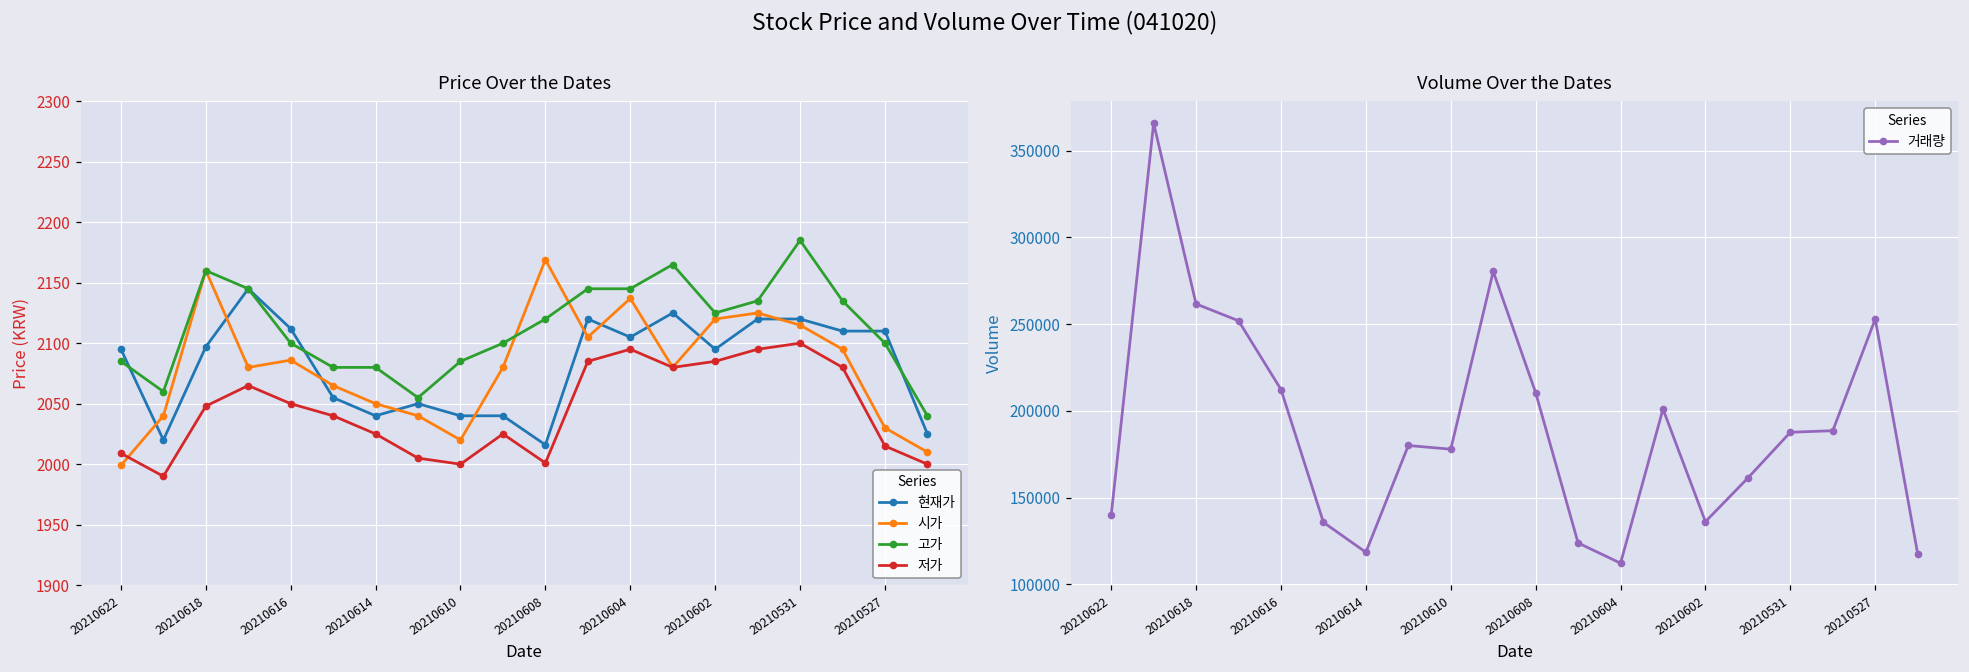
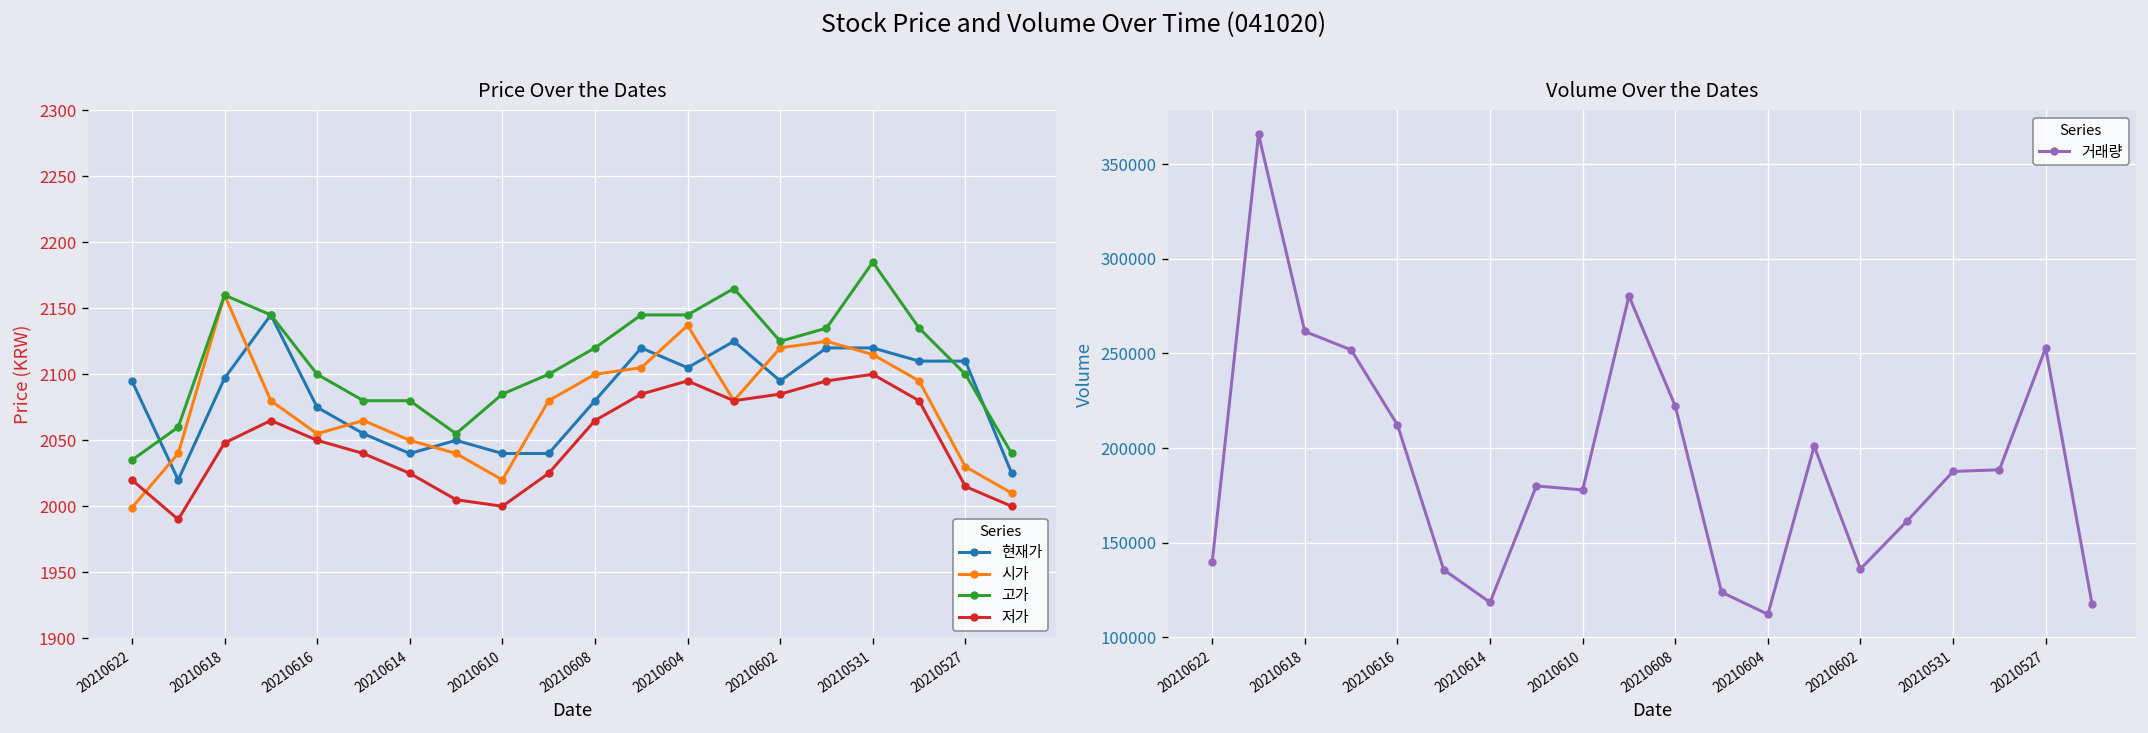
  {
    "Price Over the Dates": {
      "현재가": {
        "20210622": 2095,
        "20210618": 2097,
-       "20210616": 2112,
+       "20210616": 2075,
        "20210614": 2040,
        "20210610": 2040,
-       "20210608": 2016,
+       "20210608": 2080,
        "20210604": 2105,
        "20210602": 2095,
        "20210531": 2120,
        "20210527": 2110
      },
      "시가": {
        "20210622": 1999,
-       "20210616": 2086,
+       "20210616": 2055,
        "20210614": 2050,
        "20210610": 2020,
-       "20210608": 2169,
+       "20210608": 2100,
        "20210604": 2137,
        "20210602": 2120,
        "20210531": 2115,
        "20210527": 2030
      },
      "고가": {
-       "20210622": 2085,
+       "20210622": 2035,
        "20210616": 2100,
        "20210614": 2080,
        "20210610": 2085,
        "20210608": 2120,
        "20210604": 2145,
        "20210602": 2125,
        "20210531": 2185,
        "20210527": 2100
      },
      "저가": {
-       "20210622": 2009,
+       "20210622": 2020,
        "20210618": 2048,
        "20210616": 2050,
        "20210614": 2025,
        "20210610": 2000,
-       "20210608": 2001,
+       "20210608": 2065,
        "20210604": 2095,
        "20210602": 2085,
        "20210531": 2100,
        "20210527": 2015
      }
    },
    "Volume Over the Dates": {
      "20210622": 140000,
      "20210618": 262000,
      "20210616": 212000,
      "20210614": 118000,
      "20210610": 178000,
-     "20210608": 210000,
+     "20210608": 222000,
      "20210604": 112000,
      "20210602": 136000,
      "20210531": 188000,
      "20210527": 253000
    }
  }
